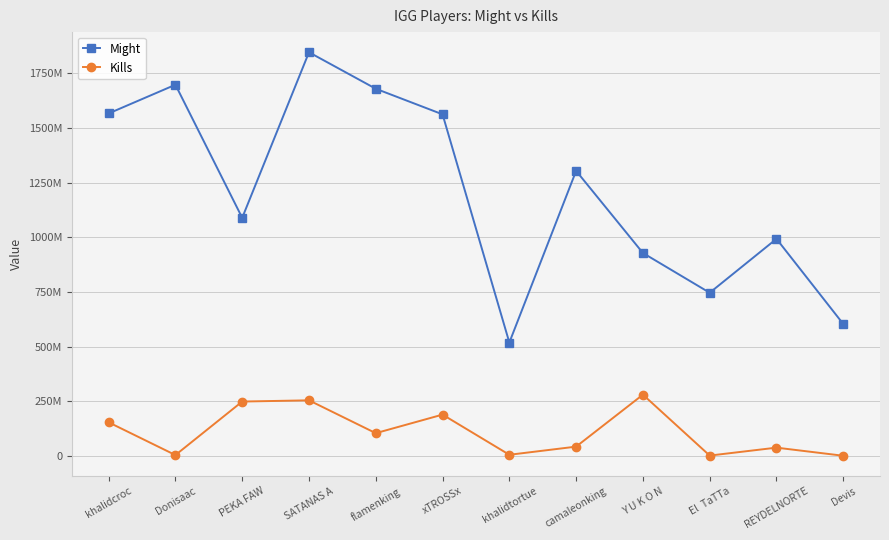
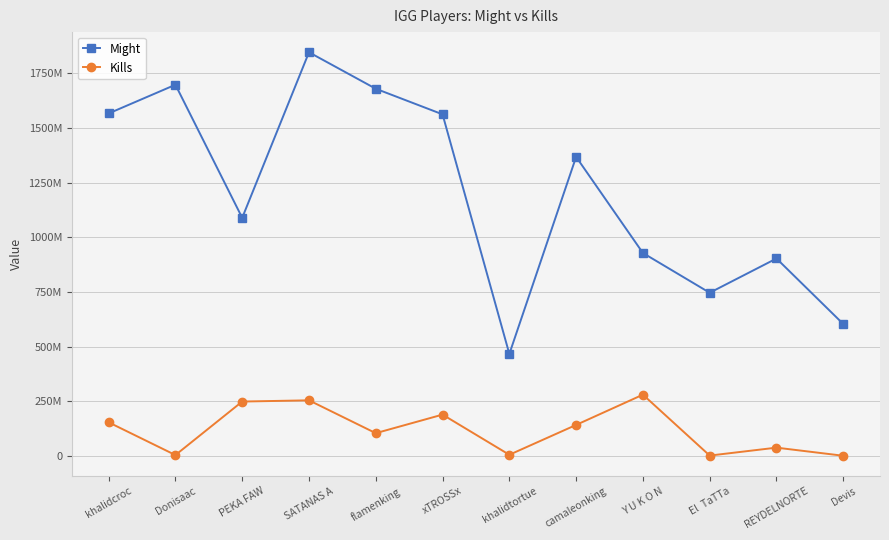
  {
    "Might": {
      "khalidcroc": 1570000000,
      "Donisaac": 1700000000,
      "PEKA FAW": 1090000000,
      "SATANAS A": 1850000000,
      "flamenking": 1680000000,
      "xTROSSx": 1560000000,
-     "khalidtortue": 520000000,
-     "camaleonking": 1300000000,
+     "khalidtortue": 470000000,
+     "camaleonking": 1370000000,
      "Y U K O N": 930000000,
      "El TaTTa": 750000000,
-     "REYDELNORTE": 990000000,
+     "REYDELNORTE": 900000000,
      "Devis": 600000000
    },
    "Kills": {
      "khalidcroc": 150000000,
      "Donisaac": 0,
      "PEKA FAW": 250000000,
      "SATANAS A": 250000000,
      "flamenking": 100000000,
      "xTROSSx": 190000000,
      "khalidtortue": 10000000,
-     "camaleonking": 40000000,
+     "camaleonking": 140000000,
      "Y U K O N": 280000000,
      "El TaTTa": 0,
      "REYDELNORTE": 40000000,
      "Devis": 0
    }
  }
